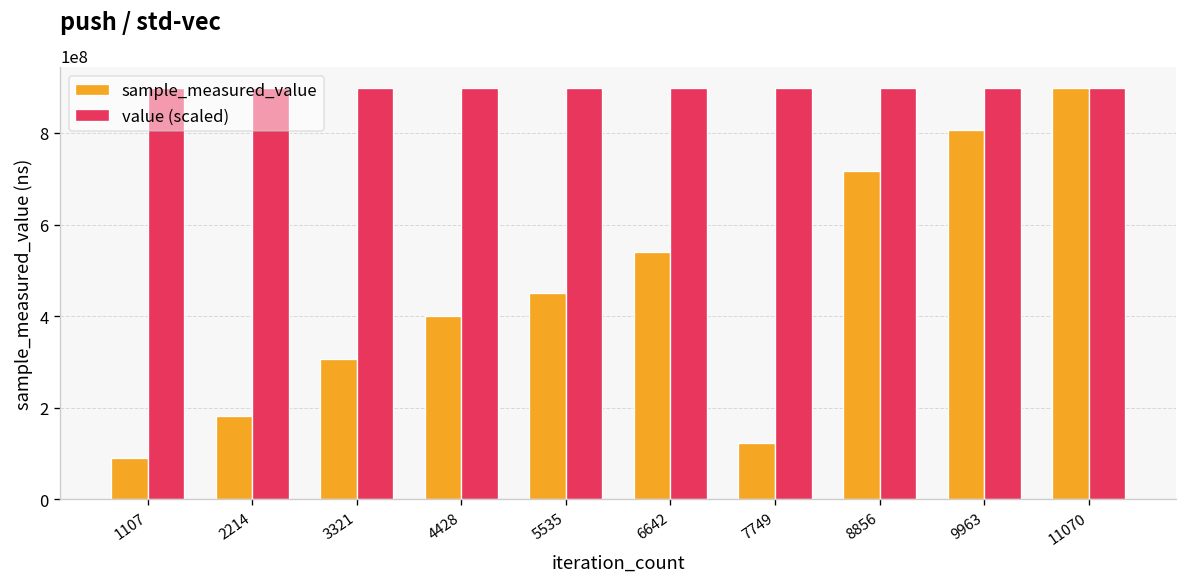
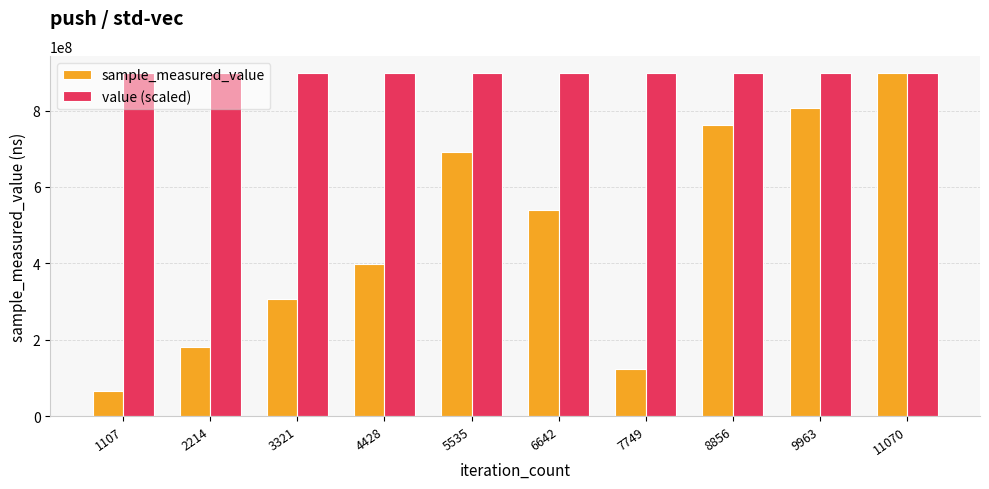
  {
    "sample_measured_value": {
-     "1107": 90000000,
+     "1107": 70000000,
      "2214": 180000000,
      "3321": 310000000,
      "4428": 400000000,
-     "5535": 450000000,
+     "5535": 690000000,
      "6642": 540000000,
      "7749": 120000000,
-     "8856": 720000000,
+     "8856": 760000000,
      "9963": 810000000,
      "11070": 900000000
    },
    "value (scaled)": {
      "3321": 900000000,
      "4428": 900000000,
      "5535": 900000000,
      "6642": 900000000,
      "7749": 900000000,
      "8856": 900000000,
      "9963": 900000000,
      "11070": 900000000
    }
  }
